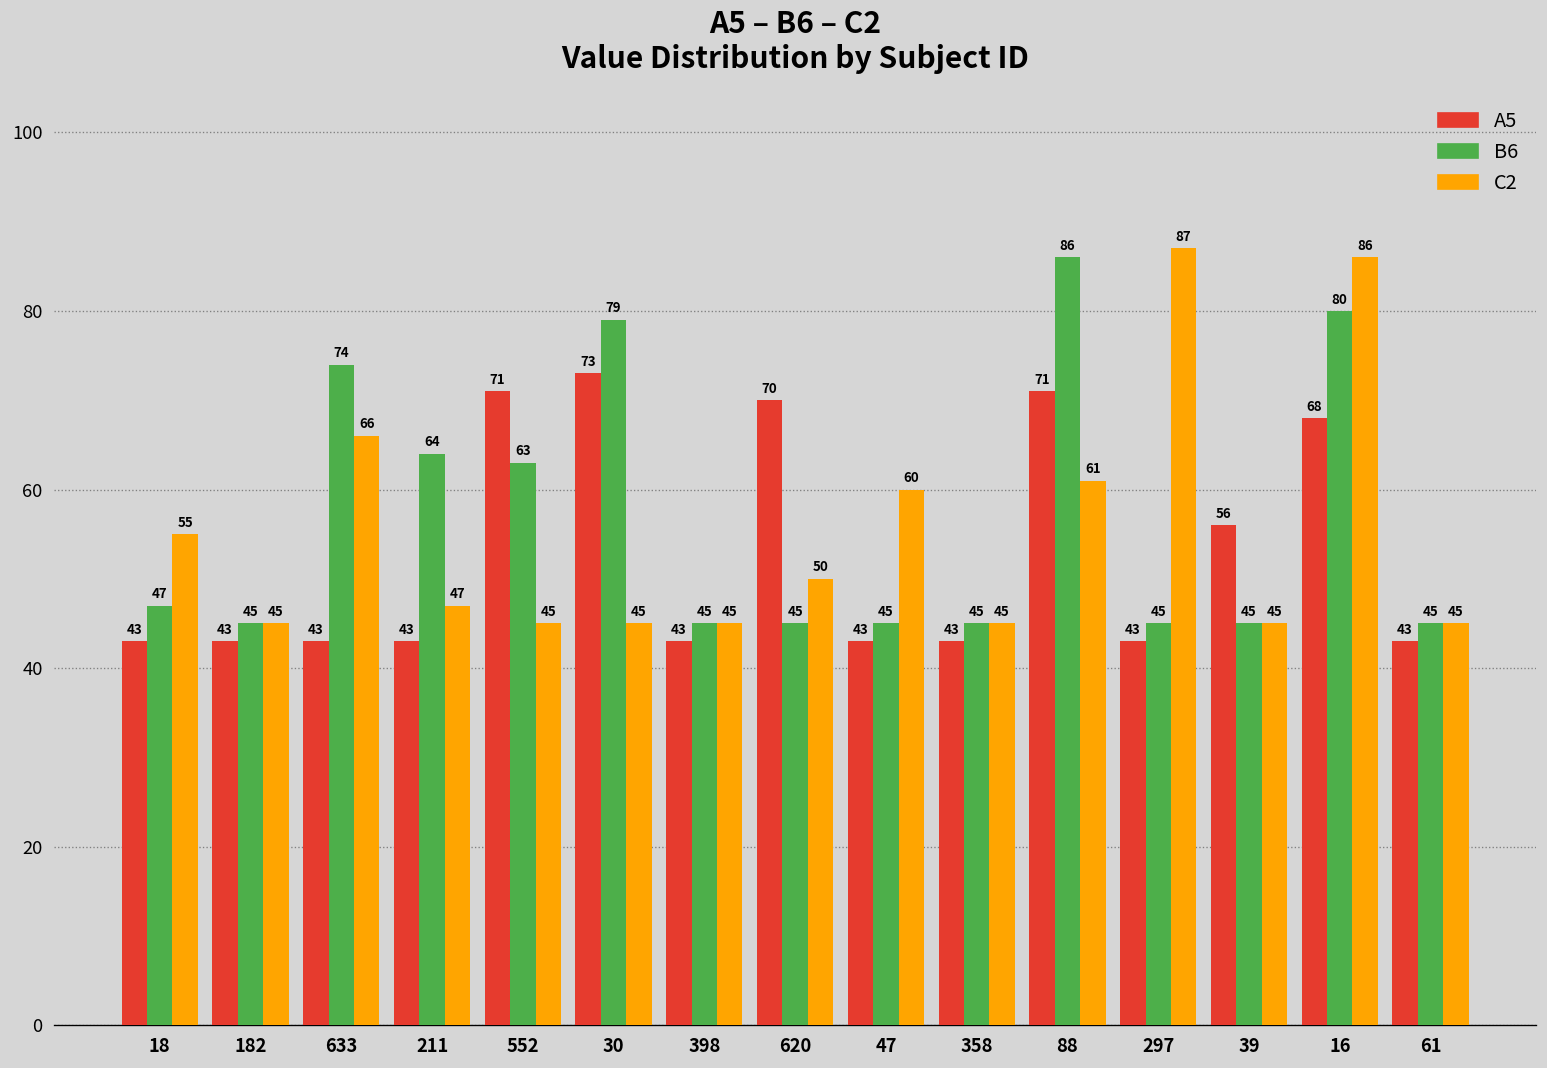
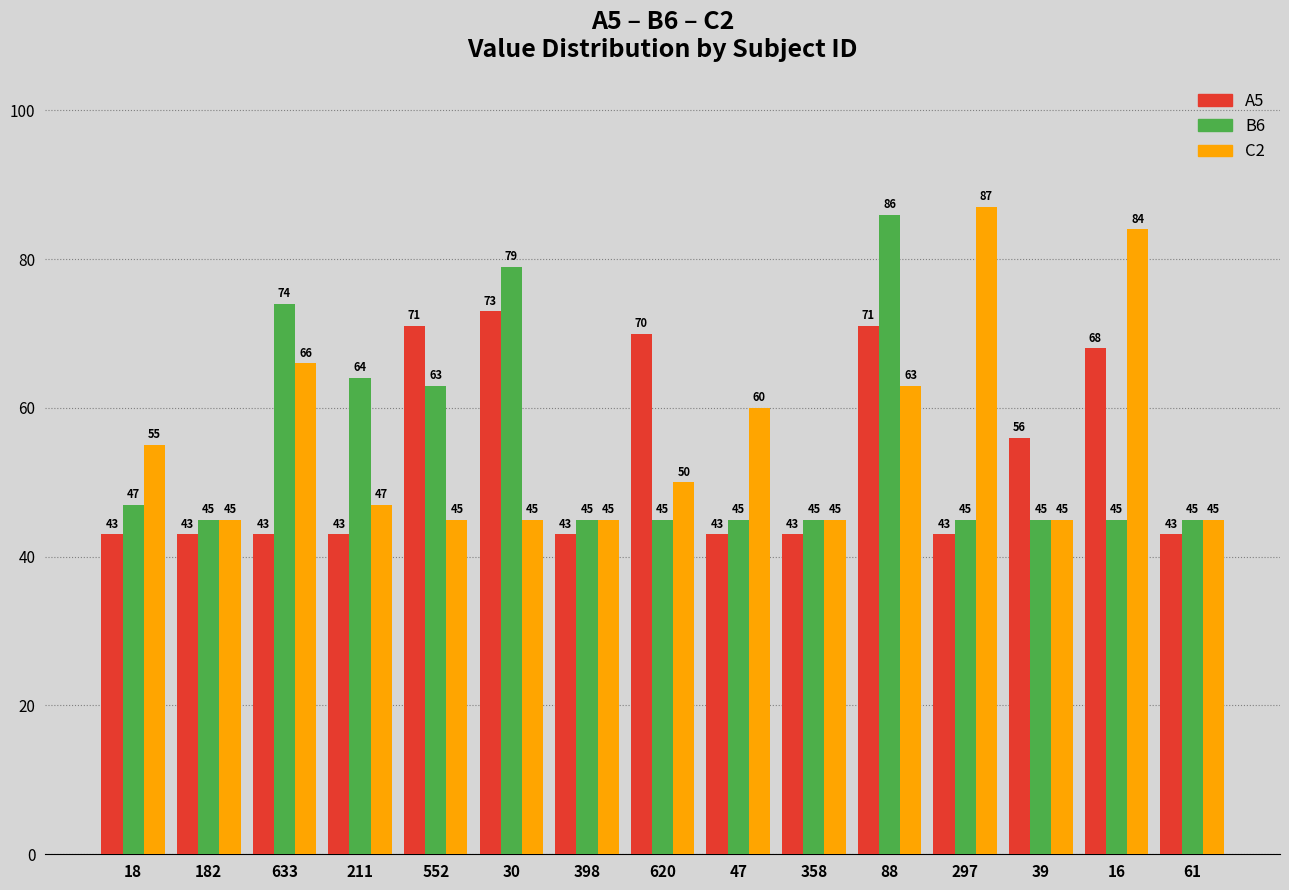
  {
    "A5": {
      "18": 43,
      "182": 43,
      "633": 43,
      "211": 43,
      "552": 71,
      "30": 73,
      "398": 43,
      "620": 70,
      "47": 43,
      "358": 43,
      "88": 71,
      "297": 43,
      "39": 56,
      "16": 68,
      "61": 43
    },
    "B6": {
      "18": 47,
      "182": 45,
      "633": 74,
      "211": 64,
      "552": 63,
      "30": 79,
      "398": 45,
      "620": 45,
      "47": 45,
      "358": 45,
      "88": 86,
      "297": 45,
      "39": 45,
-     "16": 80,
+     "16": 45,
      "61": 45
    },
    "C2": {
      "18": 55,
      "182": 45,
      "633": 66,
      "211": 47,
      "552": 45,
      "30": 45,
      "398": 45,
      "620": 50,
      "47": 60,
      "358": 45,
-     "88": 61,
+     "88": 63,
      "297": 87,
      "39": 45,
-     "16": 86,
+     "16": 84,
      "61": 45
    }
  }
